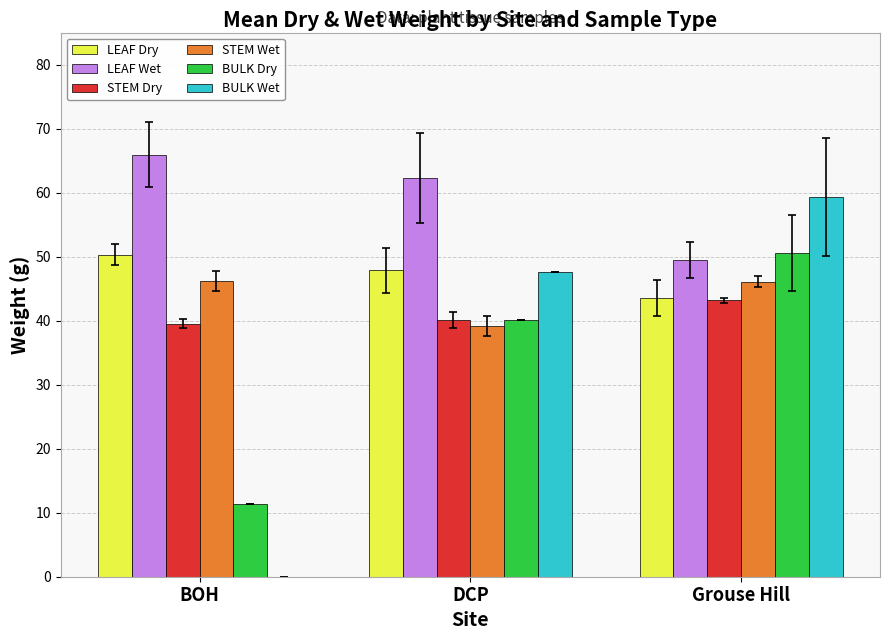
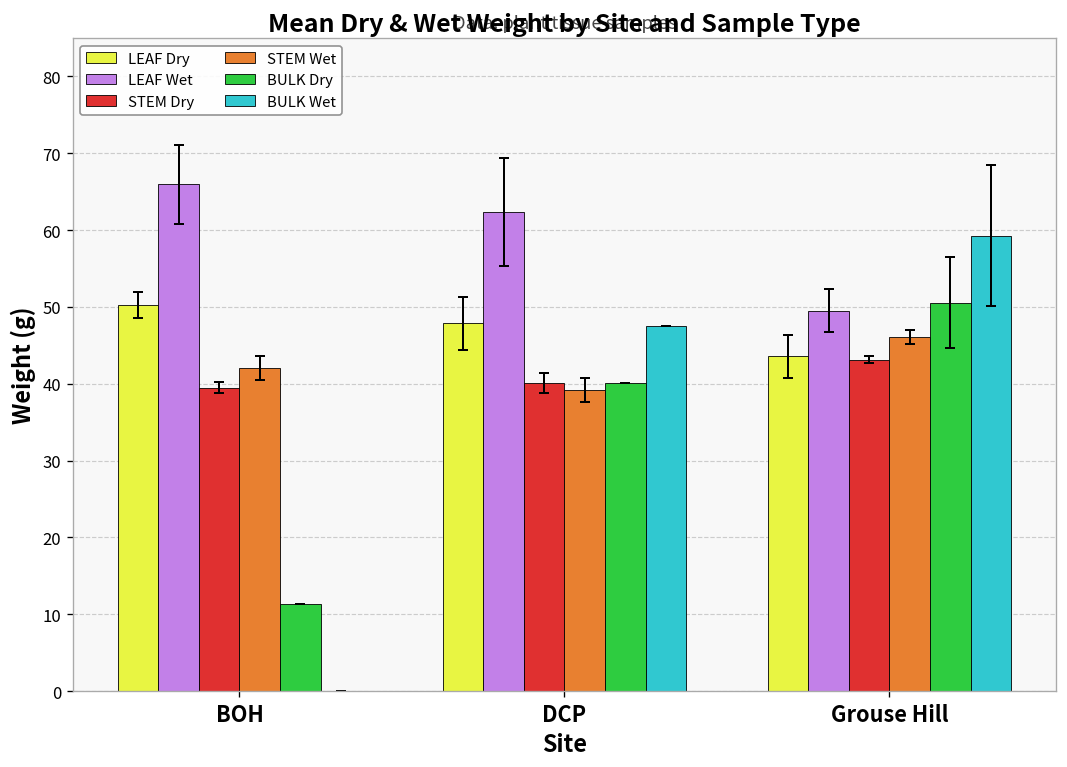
  {
    "LEAF Dry": {
      "BOH": 50,
      "DCP": 48,
      "Grouse Hill": 44
    },
    "LEAF Wet": {
      "BOH": 66,
      "DCP": 62,
      "Grouse Hill": 49
    },
    "STEM Dry": {
      "BOH": 40,
      "DCP": 40,
      "Grouse Hill": 43
    },
    "STEM Wet": {
-     "BOH": 46,
+     "BOH": 42,
      "DCP": 39,
      "Grouse Hill": 46
    },
    "BULK Dry": {
      "BOH": 11,
      "DCP": 40,
      "Grouse Hill": 51
    },
    "BULK Wet": {
      "BOH": 0,
      "DCP": 48,
      "Grouse Hill": 59
    }
  }
